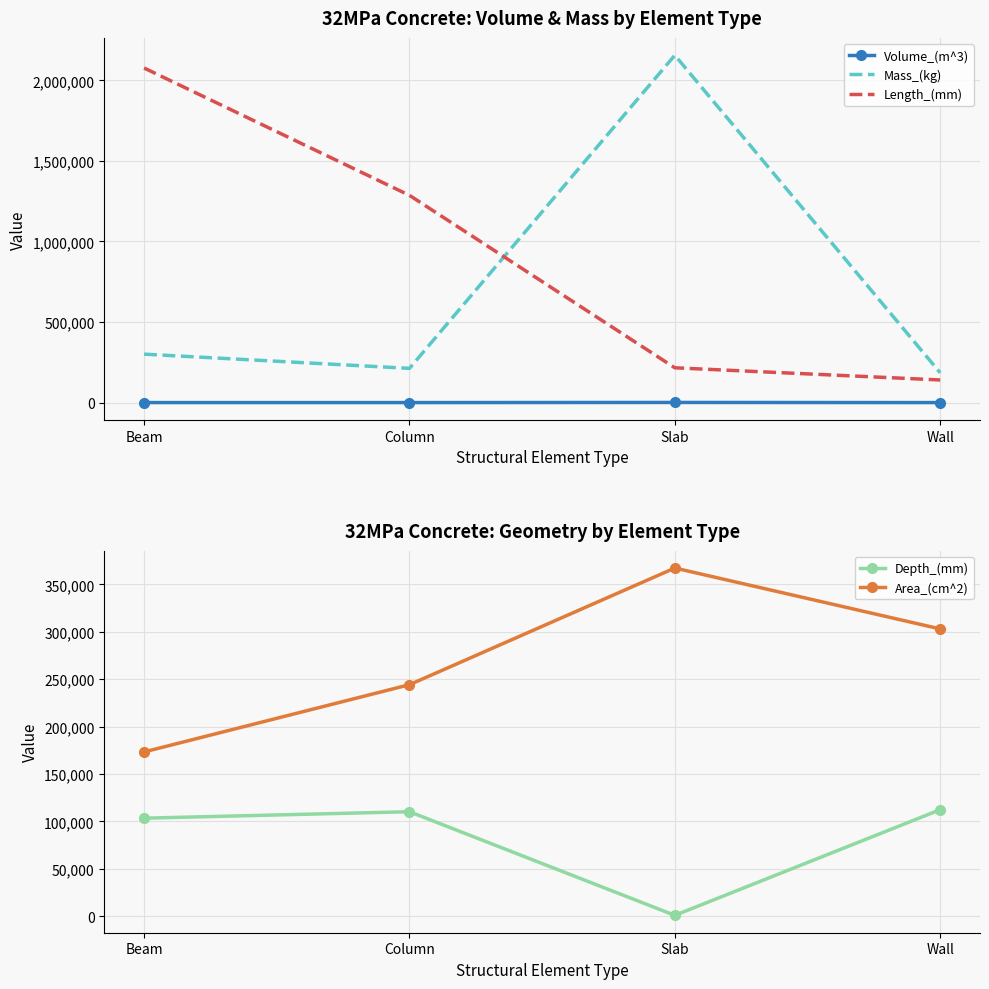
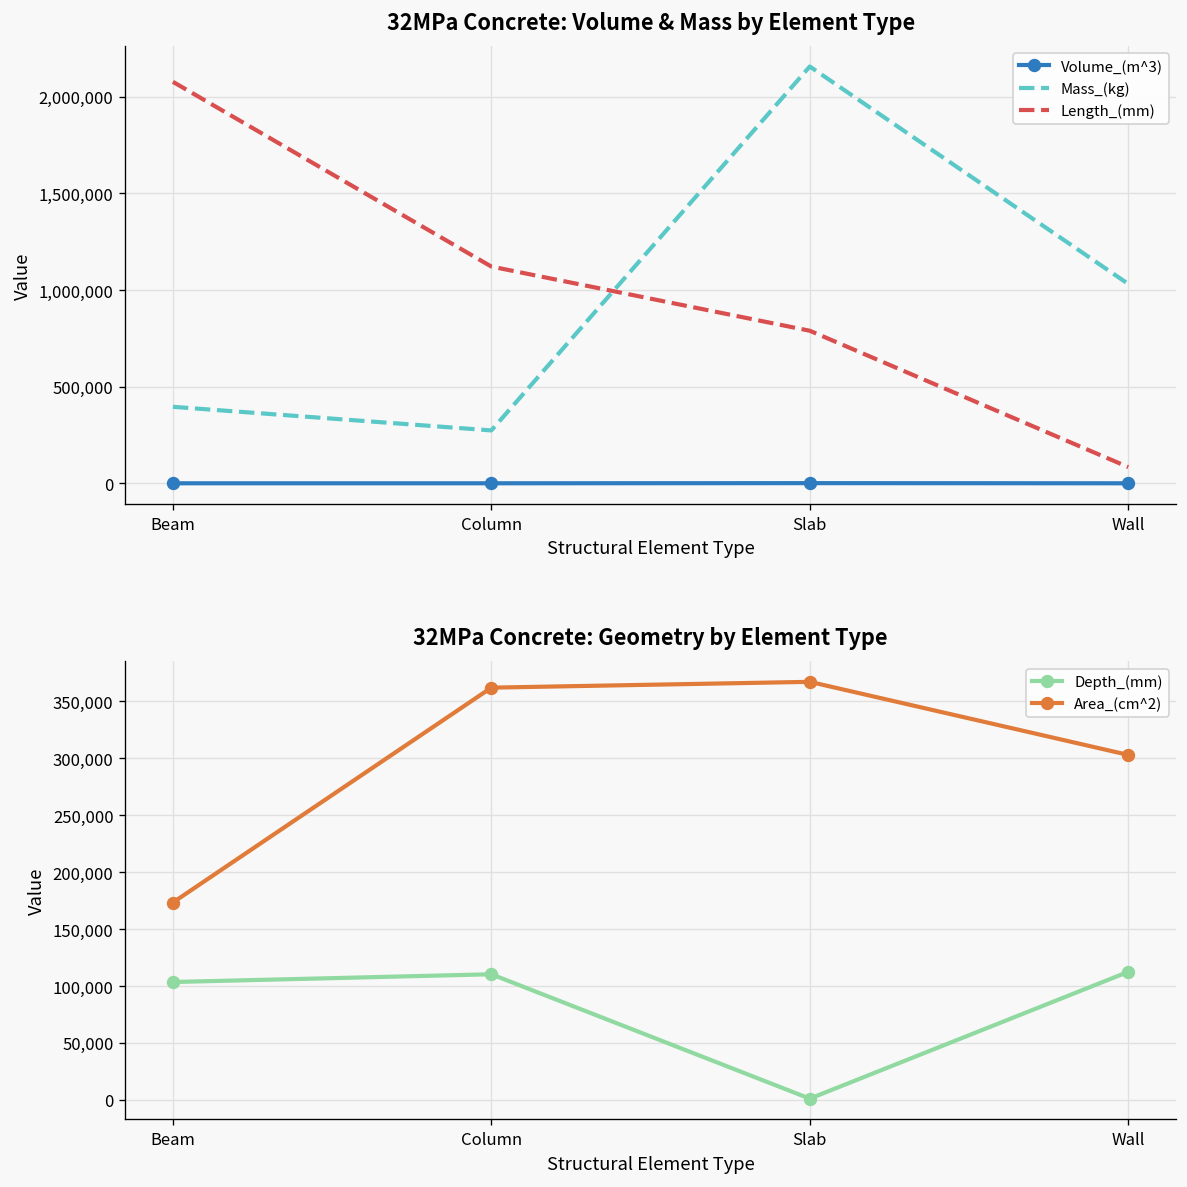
  {
    "32MPa Concrete: Volume & Mass by Element Type": {
      "Volume_(m^3)": {
        "Beam": "0",
        "Column": "0",
        "Slab": "0",
        "Wall": "0"
      },
      "Mass_(kg)": {
-       "Beam": "300,000",
-       "Column": "210,000",
+       "Beam": "400,000",
+       "Column": "270,000",
        "Slab": "2,160,000",
-       "Wall": "180,000"
+       "Wall": "1,030,000"
      },
      "Length_(mm)": {
        "Beam": "2,080,000",
-       "Column": "1,290,000",
-       "Slab": "220,000",
-       "Wall": "140,000"
+       "Column": "1,120,000",
+       "Slab": "790,000",
+       "Wall": "80,000"
      }
    },
    "32MPa Concrete: Geometry by Element Type": {
      "Depth_(mm)": {
        "Beam": "100,000",
        "Column": "110,000",
        "Slab": "0",
        "Wall": "110,000"
      },
      "Area_(cm^2)": {
        "Beam": "170,000",
-       "Column": "240,000",
+       "Column": "360,000",
        "Slab": "370,000",
        "Wall": "300,000"
      }
    }
  }
